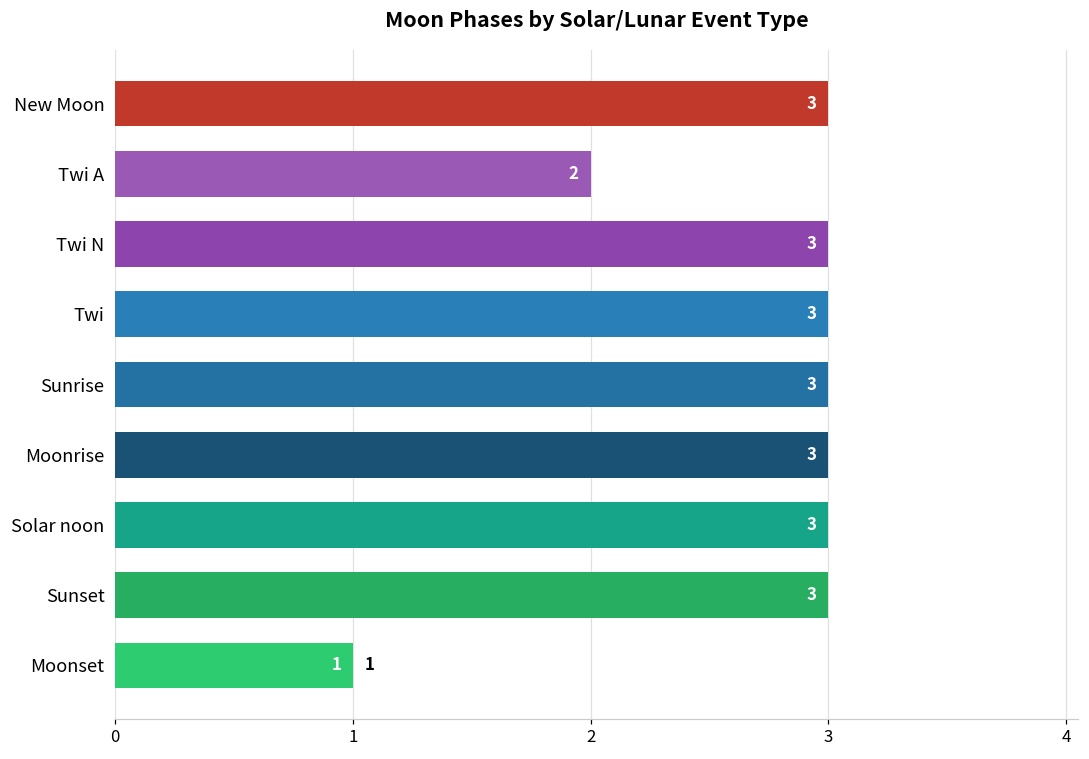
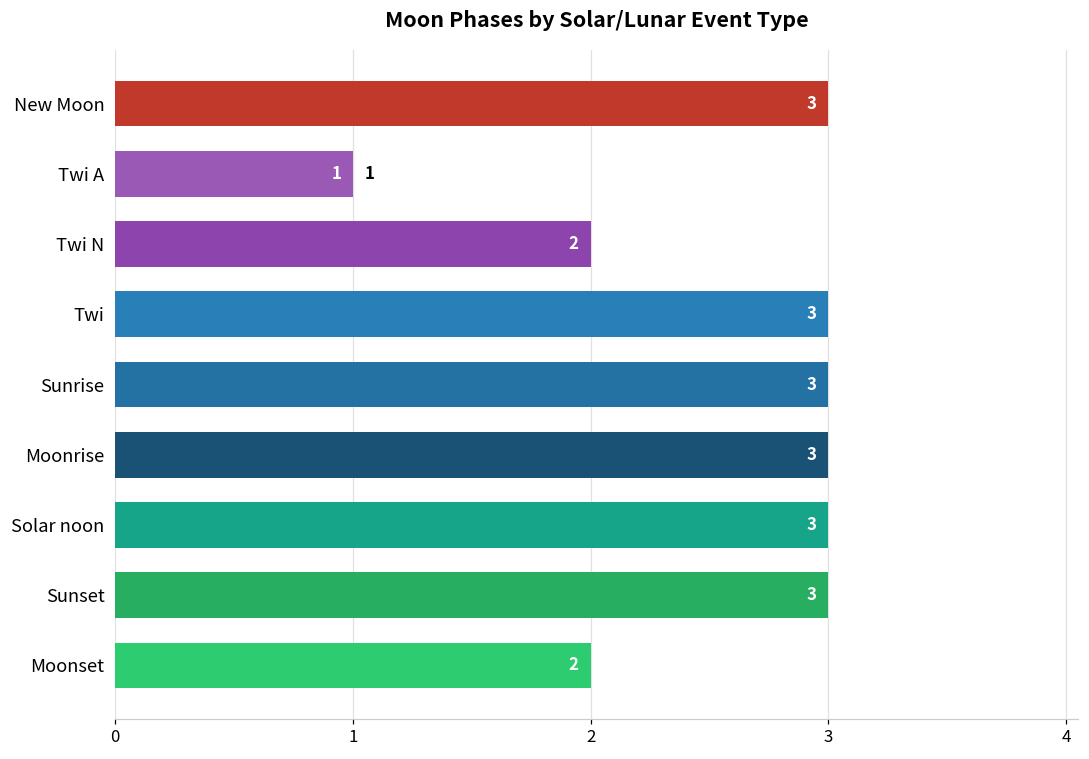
  {
    "New Moon": 3,
-   "Twi A": 2,
-   "Twi N": 3,
+   "Twi A": 1,
+   "Twi N": 2,
    "Twi": 3,
    "Sunrise": 3,
    "Moonrise": 3,
    "Solar noon": 3,
    "Sunset": 3,
-   "Moonset": 1
+   "Moonset": 2
  }
